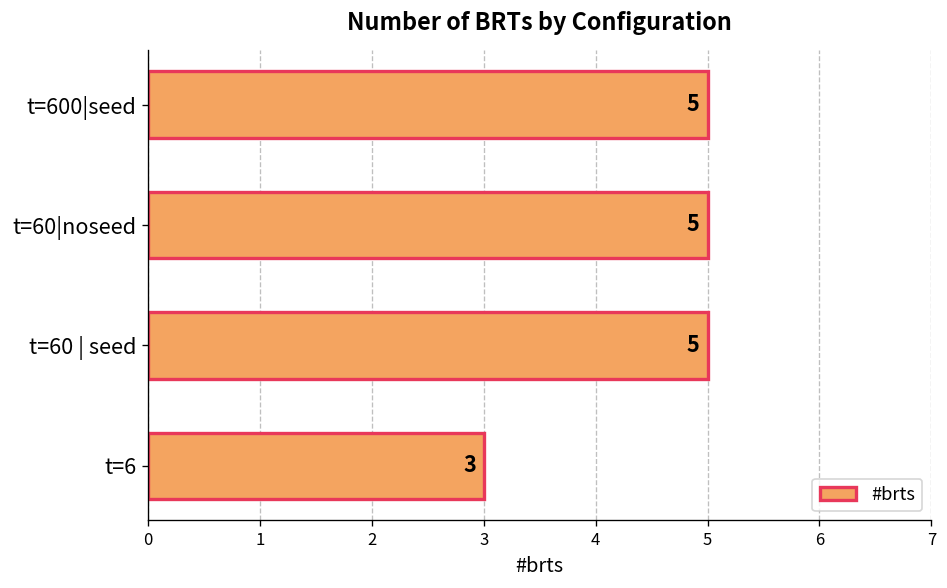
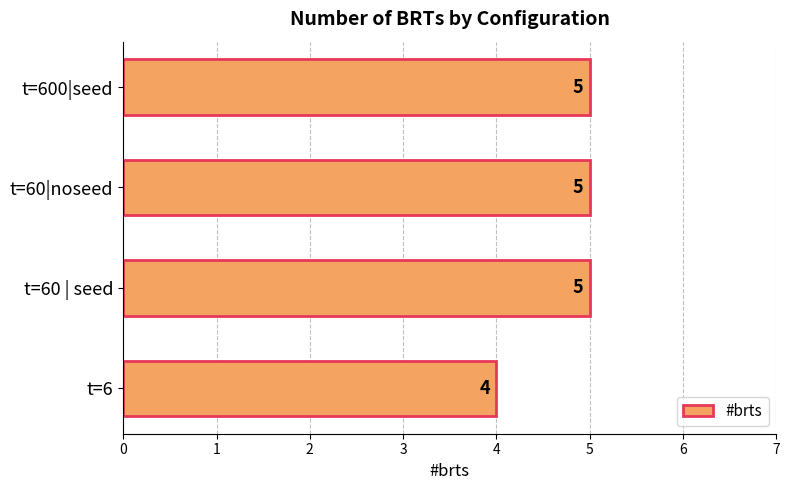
  {
    "t=600|seed": 5,
    "t=60|noseed": 5,
    "t=60 | seed": 5,
-   "t=6": 3
+   "t=6": 4
  }
